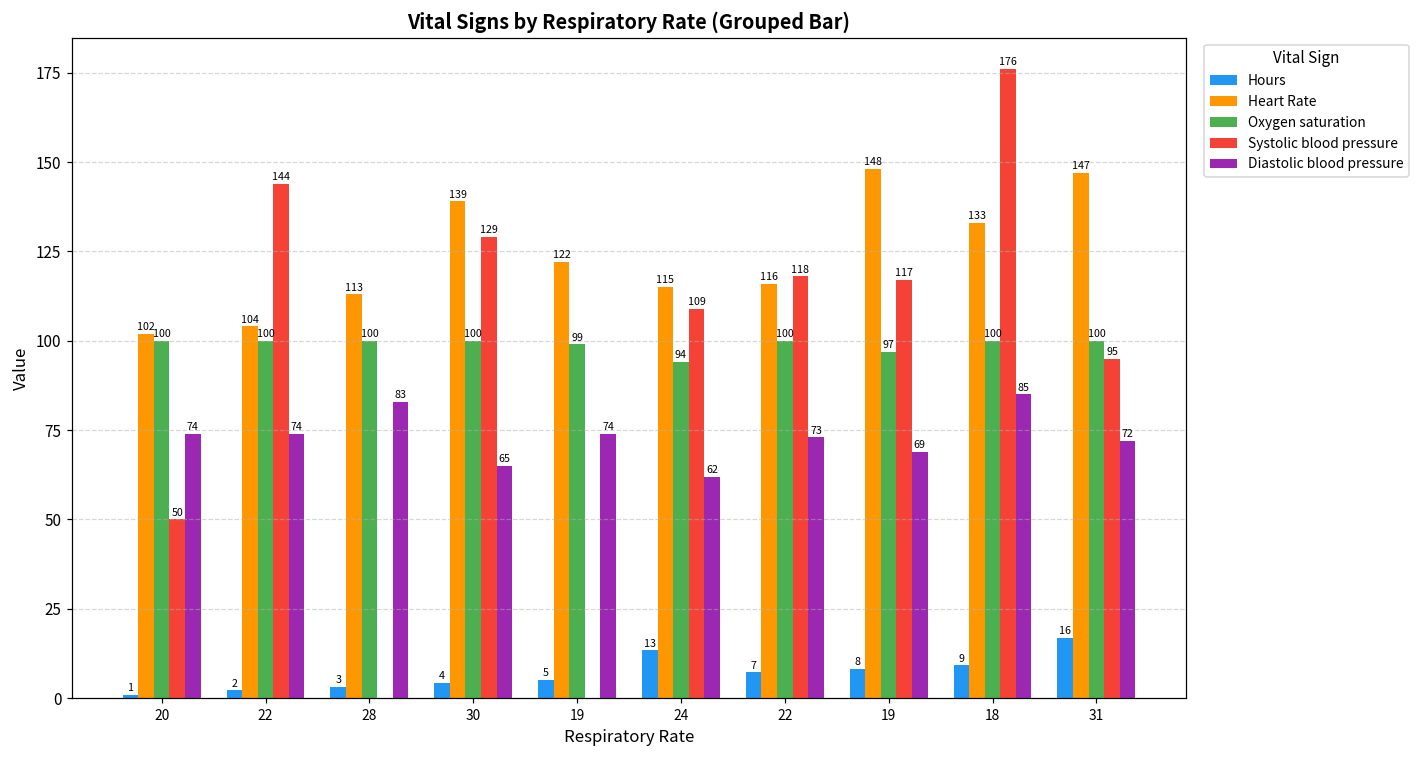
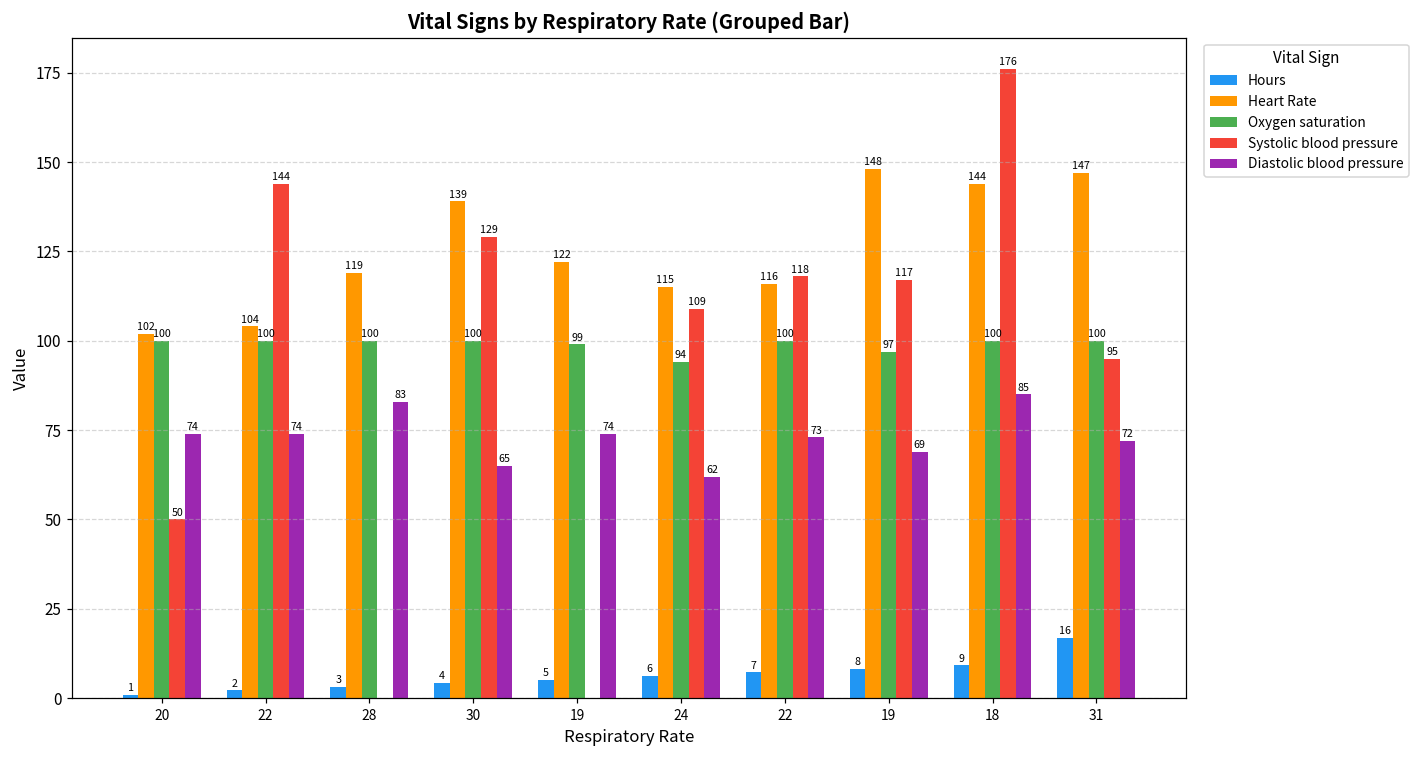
  {
    "Hours": {
      "20": 1,
      "28": 3,
      "30": 4,
-     "24": 13,
+     "24": 6,
      "18": 9
    },
    "Heart Rate": {
      "20": 102,
-     "28": 113,
+     "28": 119,
      "30": 139,
      "24": 115,
-     "18": 133,
+     "18": 144,
      "31": 147
    },
    "Oxygen saturation": {
      "20": 100,
      "28": 100,
      "30": 100,
      "24": 94,
      "18": 100,
      "31": 100
    },
    "Systolic blood pressure": {
      "20": 50,
      "30": 129,
      "24": 109,
      "18": 176,
      "31": 95
    },
    "Diastolic blood pressure": {
      "20": 74,
      "28": 83,
      "30": 65,
      "24": 62,
      "18": 85,
      "31": 72
    }
  }
